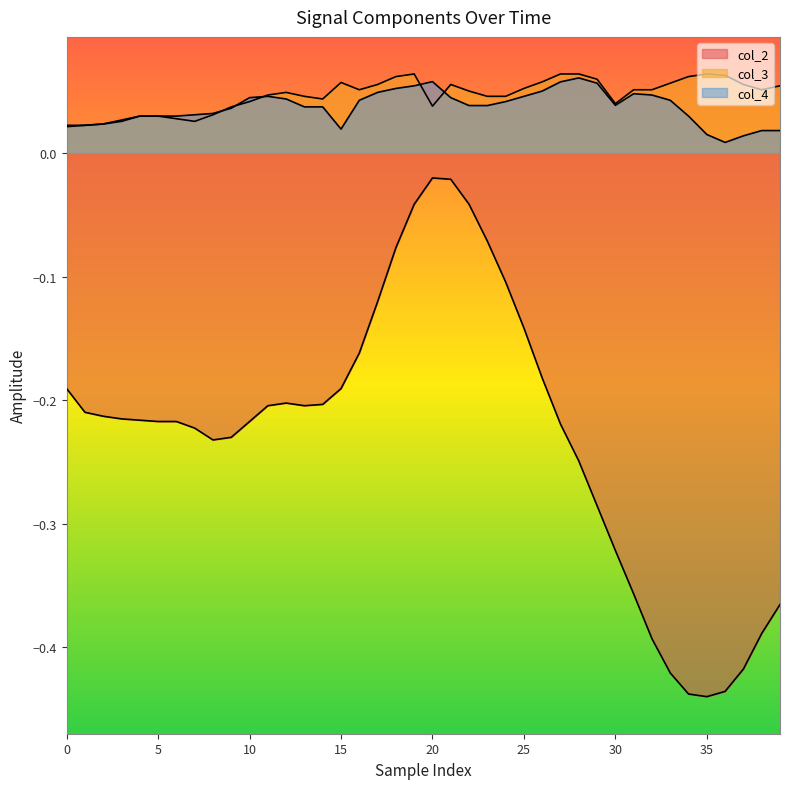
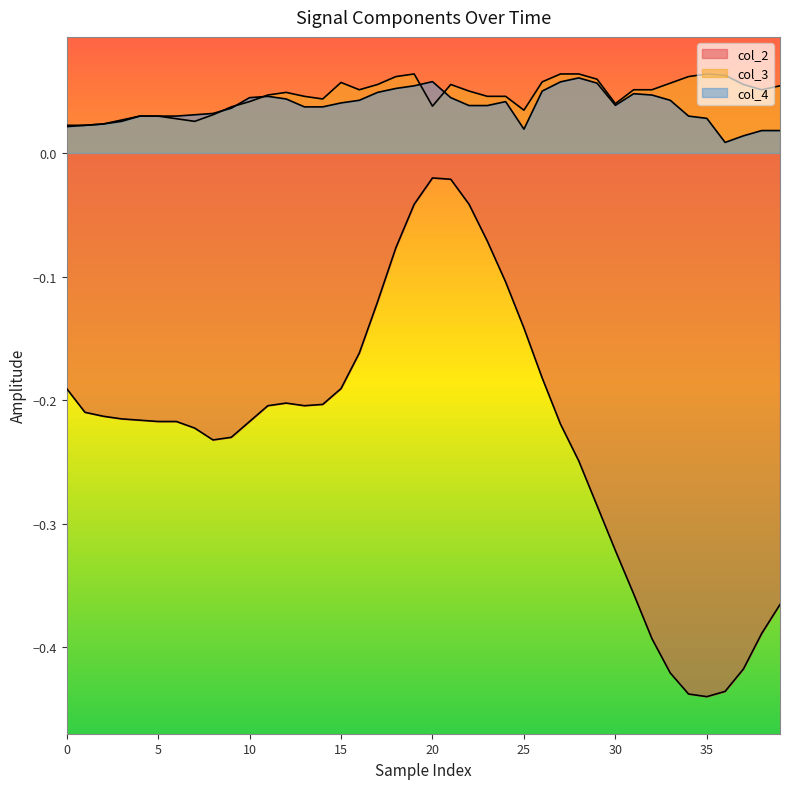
  {
    "col_3": {
      "10": 0.042,
      "15": 0.057,
      "20": 0.038,
-     "25": 0.052
+     "25": 0.035
    },
    "col_4": {
      "10": 0.045,
-     "15": 0.019,
+     "15": 0.040,
      "20": 0.058,
-     "25": 0.046,
-     "35": 0.015
+     "25": 0.019,
+     "35": 0.028
    }
  }
